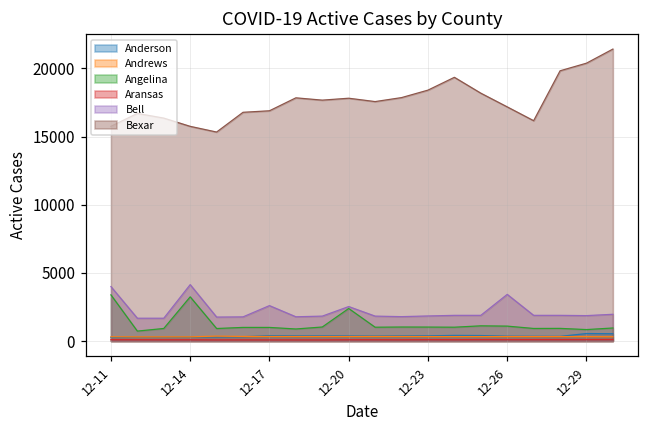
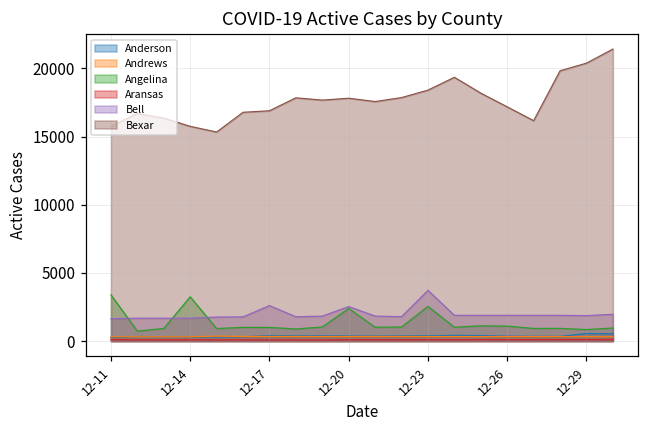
  {
    "Anderson": {
      "12-29": 600
    },
    "Angelina": {
      "12-11": 3400,
      "12-14": 3200,
      "12-17": 1000,
-     "12-23": 1000,
+     "12-23": 2500,
      "12-26": 1100,
      "12-29": 800
    },
    "Bell": {
-     "12-11": 4000,
-     "12-14": 4100,
+     "12-11": 1600,
+     "12-14": 1700,
      "12-17": 2600,
-     "12-23": 1800,
-     "12-26": 3400,
+     "12-23": 3700,
+     "12-26": 1900,
      "12-29": 1900
    }
  }
